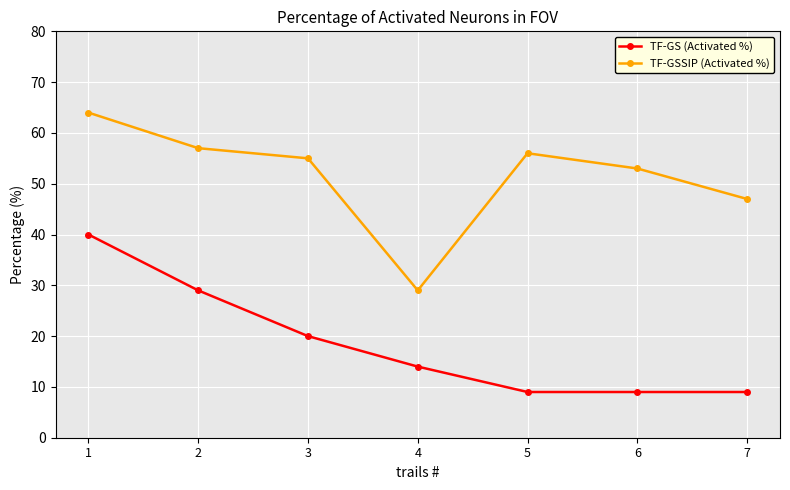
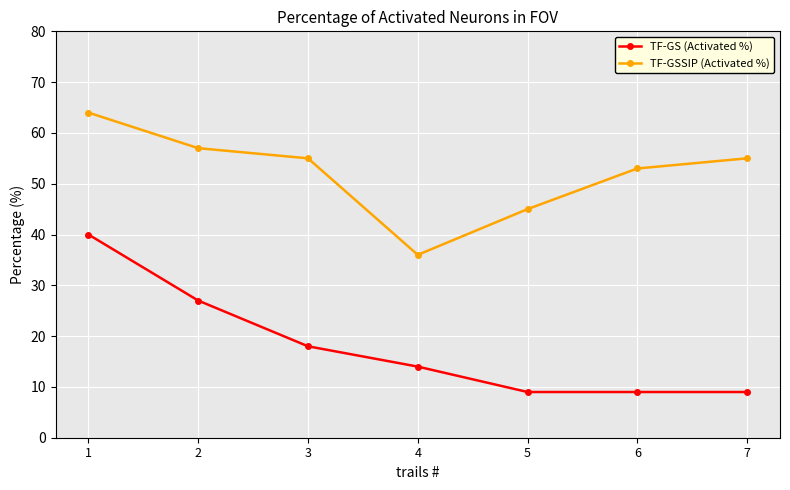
  {
    "TF-GS (Activated %)": {
      "1": 40,
-     "2": 29,
-     "3": 20,
+     "2": 27,
+     "3": 18,
      "4": 14,
      "5": 9,
      "6": 9,
      "7": 9
    },
    "TF-GSSIP (Activated %)": {
      "1": 64,
      "2": 57,
      "3": 55,
-     "4": 29,
-     "5": 56,
+     "4": 36,
+     "5": 45,
      "6": 53,
-     "7": 47
+     "7": 55
    }
  }
